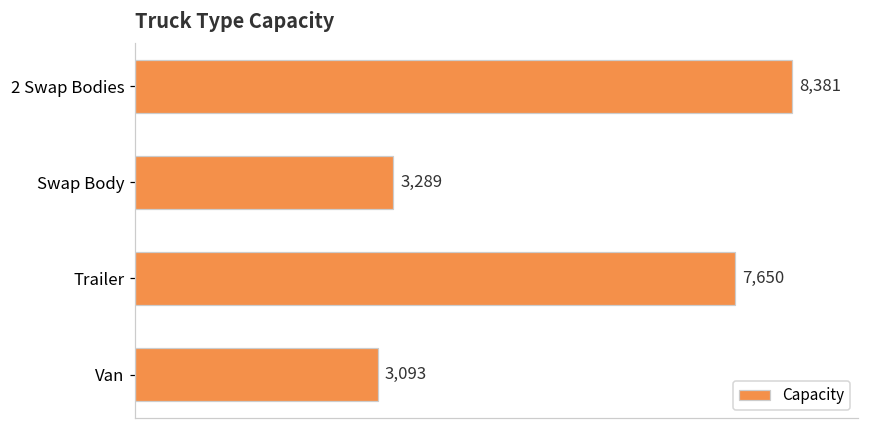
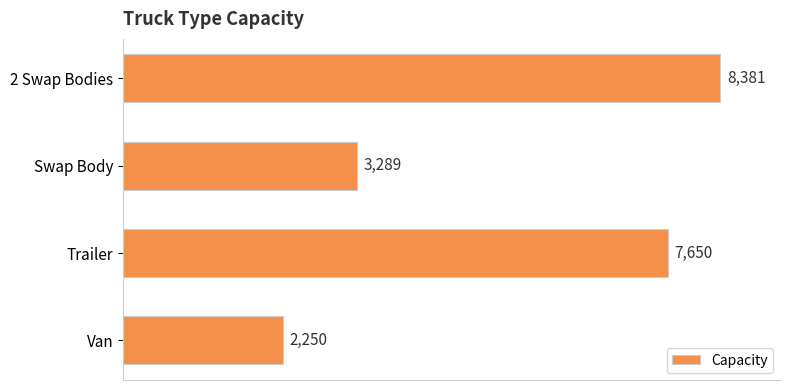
  {
    "2 Swap Bodies": "8,381",
    "Swap Body": "3,289",
    "Trailer": "7,650",
-   "Van": "3,093"
+   "Van": "2,250"
  }
